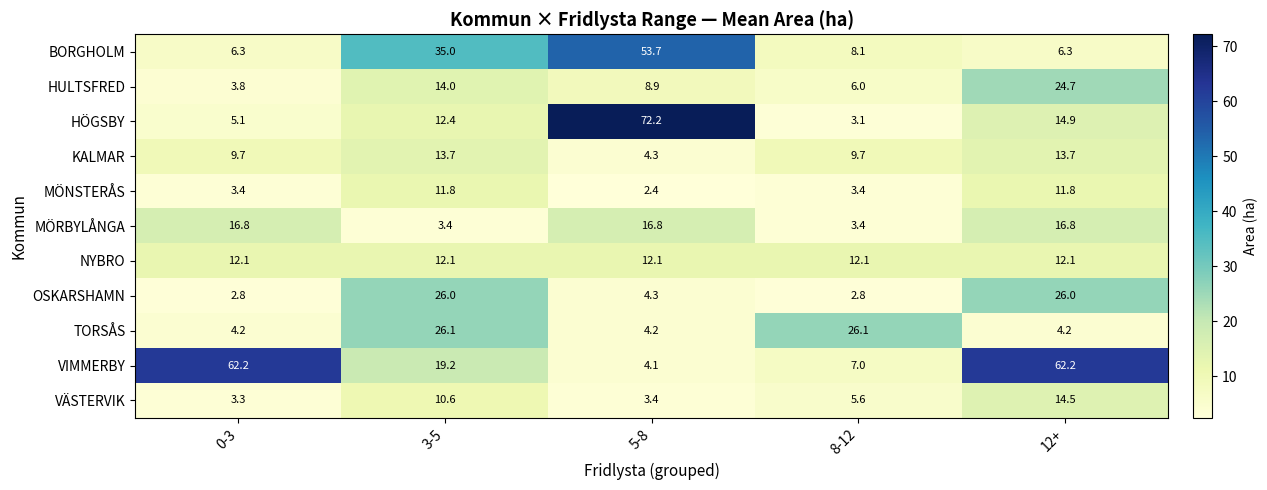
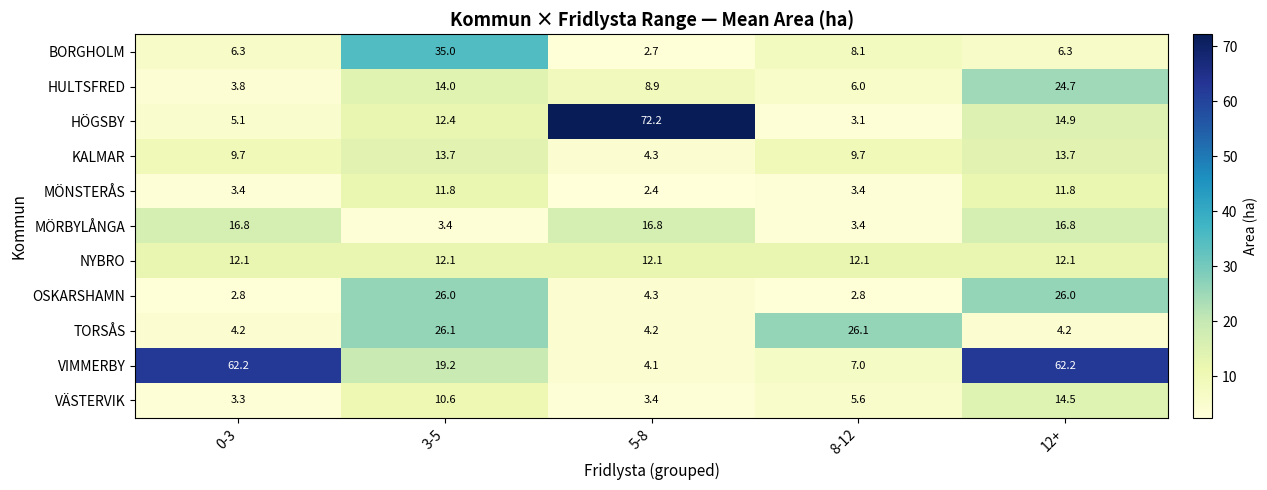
  {
    "BORGHOLM": {
      "0-3": 6.3,
      "3-5": 35.0,
-     "5-8": 53.7,
+     "5-8": 2.7,
      "8-12": 8.1,
      "12+": 6.3
    },
    "HULTSFRED": {
      "0-3": 3.8,
      "3-5": 14.0,
      "5-8": 8.9,
      "8-12": 6.0,
      "12+": 24.7
    },
    "HÖGSBY": {
      "0-3": 5.1,
      "3-5": 12.4,
      "5-8": 72.2,
      "8-12": 3.1,
      "12+": 14.9
    },
    "KALMAR": {
      "0-3": 9.7,
      "3-5": 13.7,
      "5-8": 4.3,
      "8-12": 9.7,
      "12+": 13.7
    },
    "MÖNSTERÅS": {
      "0-3": 3.4,
      "3-5": 11.8,
      "5-8": 2.4,
      "8-12": 3.4,
      "12+": 11.8
    },
    "MÖRBYLÅNGA": {
      "0-3": 16.8,
      "3-5": 3.4,
      "5-8": 16.8,
      "8-12": 3.4,
      "12+": 16.8
    },
    "NYBRO": {
      "0-3": 12.1,
      "3-5": 12.1,
      "5-8": 12.1,
      "8-12": 12.1,
      "12+": 12.1
    },
    "OSKARSHAMN": {
      "0-3": 2.8,
      "3-5": 26.0,
      "5-8": 4.3,
      "8-12": 2.8,
      "12+": 26.0
    },
    "TORSÅS": {
      "0-3": 4.2,
      "3-5": 26.1,
      "5-8": 4.2,
      "8-12": 26.1,
      "12+": 4.2
    },
    "VIMMERBY": {
      "0-3": 62.2,
      "3-5": 19.2,
      "5-8": 4.1,
      "8-12": 7.0,
      "12+": 62.2
    },
    "VÄSTERVIK": {
      "0-3": 3.3,
      "3-5": 10.6,
      "5-8": 3.4,
      "8-12": 5.6,
      "12+": 14.5
    }
  }
